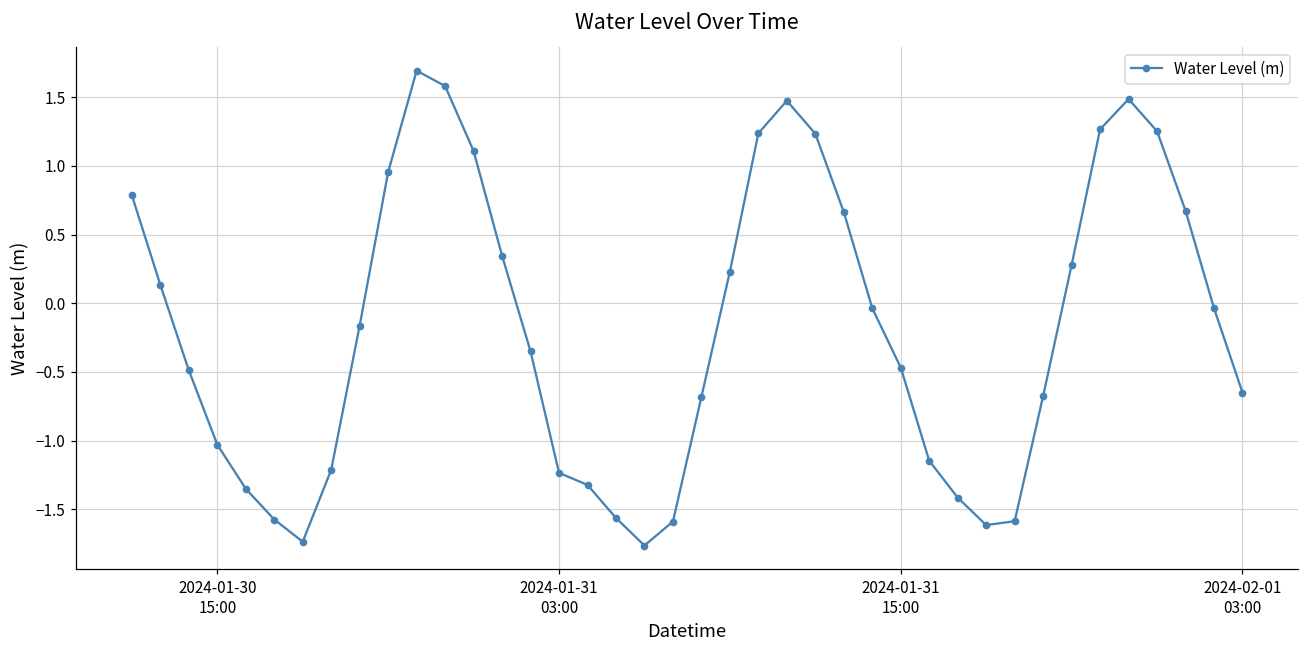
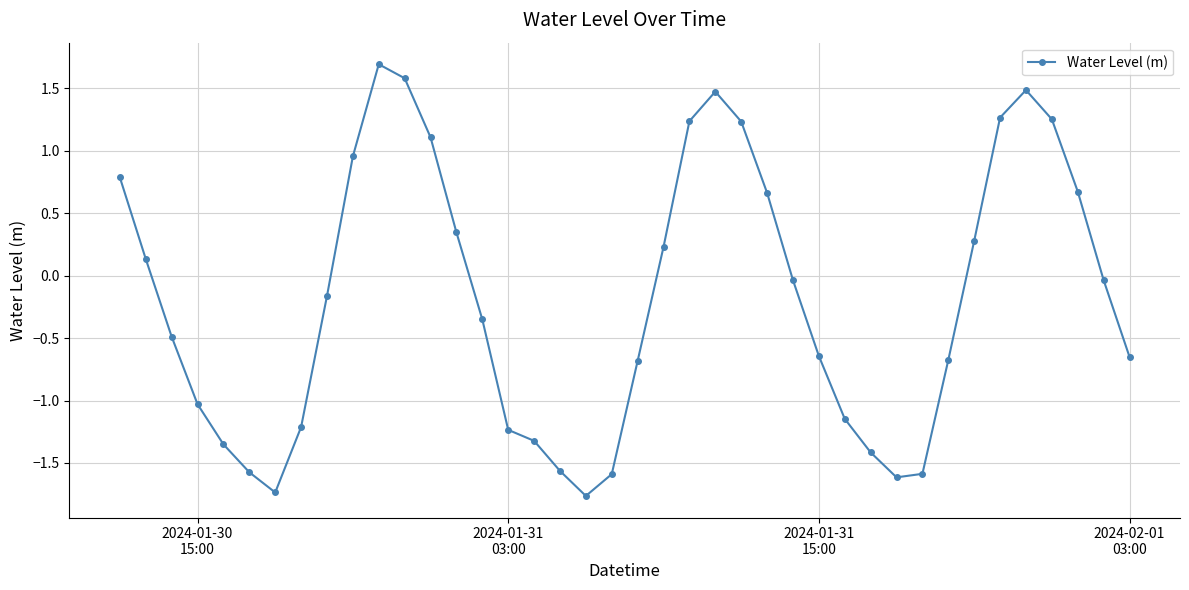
  {
    "2024-01-30 15:00": -1.03,
    "2024-01-31 03:00": -1.24,
-   "2024-01-31 15:00": -0.47,
+   "2024-01-31 15:00": -0.64,
    "2024-02-01 03:00": -0.65
  }
